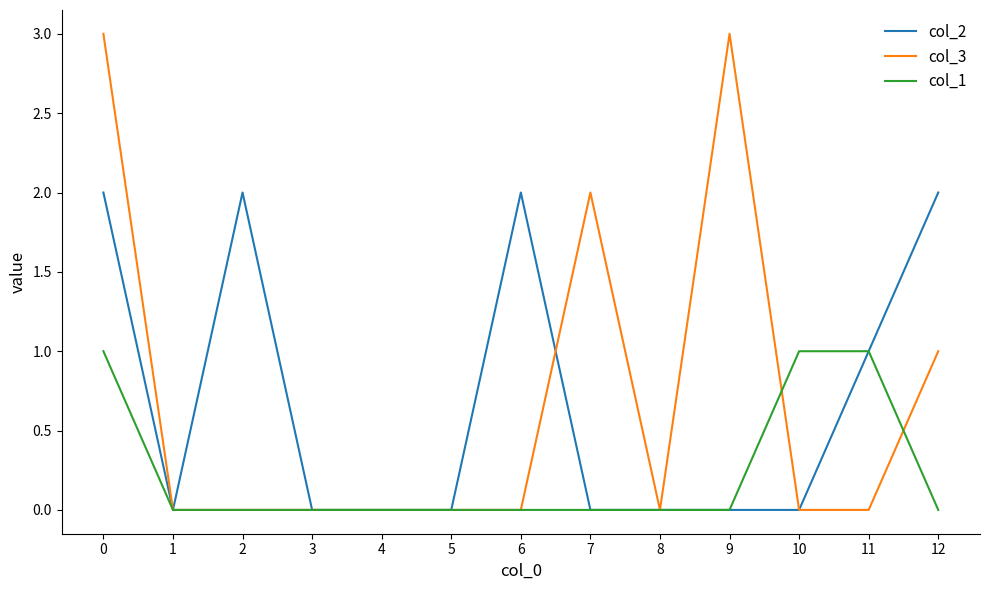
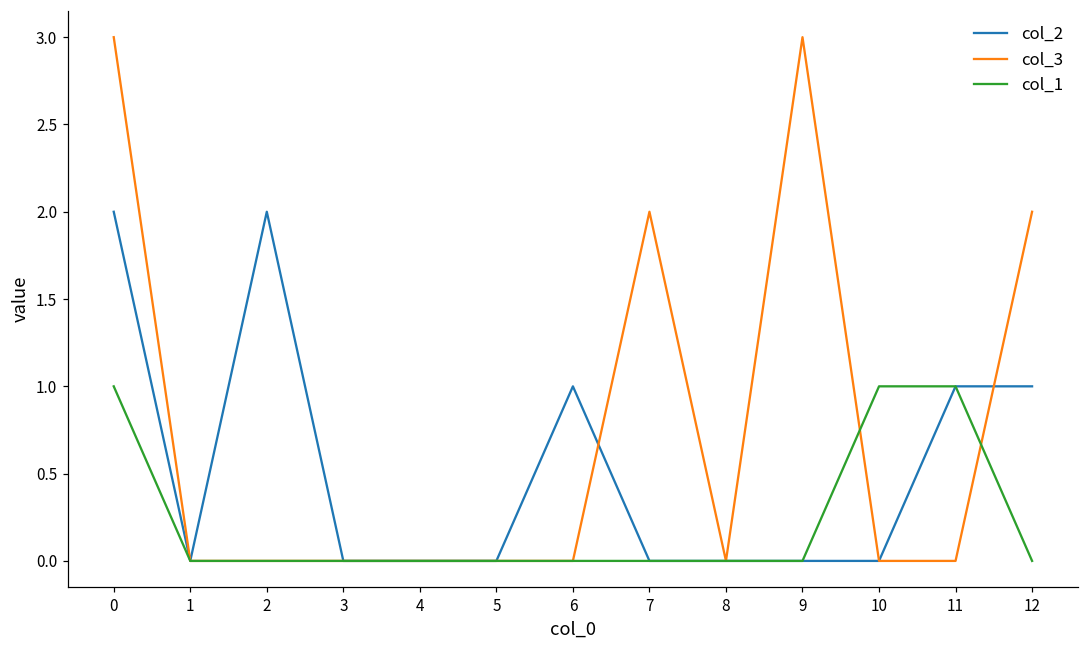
  {
    "col_2": {
      "0": 2,
      "2": 2,
-     "6": 2,
-     "12": 2
+     "6": 1,
+     "12": 1
    },
    "col_3": {
      "0": 3,
      "7": 2,
      "9": 3,
      "11": 0,
-     "12": 1
+     "12": 2
    },
    "col_1": {
      "0": 1,
      "10": 1,
      "12": 0
    }
  }
